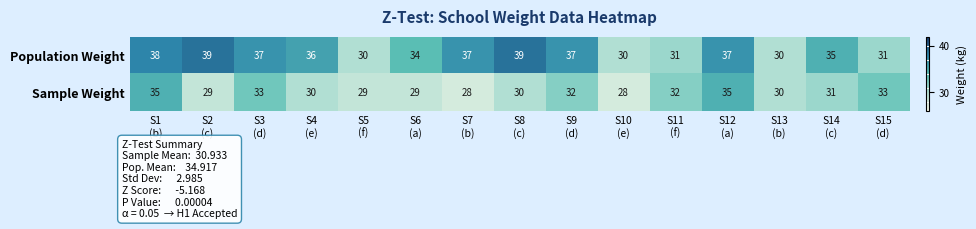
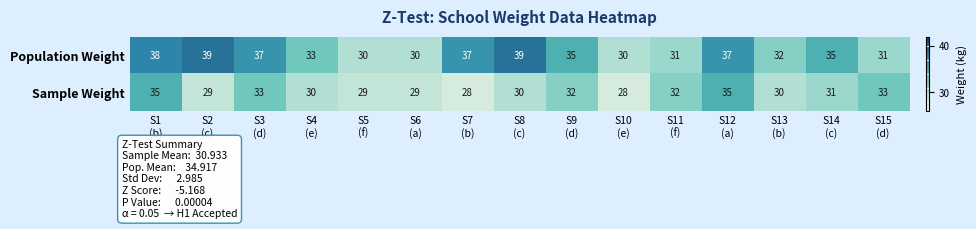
  {
    "Population Weight": {
      "S1 (b)": 38,
      "S2 (c)": 39,
      "S3 (d)": 37,
-     "S4 (e)": 36,
+     "S4 (e)": 33,
      "S5 (f)": 30,
-     "S6 (a)": 34,
+     "S6 (a)": 30,
      "S7 (b)": 37,
      "S8 (c)": 39,
-     "S9 (d)": 37,
+     "S9 (d)": 35,
      "S10 (e)": 30,
      "S11 (f)": 31,
      "S12 (a)": 37,
-     "S13 (b)": 30,
+     "S13 (b)": 32,
      "S14 (c)": 35,
      "S15 (d)": 31
    },
    "Sample Weight": {
      "S1 (b)": 35,
      "S2 (c)": 29,
      "S3 (d)": 33,
      "S4 (e)": 30,
      "S5 (f)": 29,
      "S6 (a)": 29,
      "S7 (b)": 28,
      "S8 (c)": 30,
      "S9 (d)": 32,
      "S10 (e)": 28,
      "S11 (f)": 32,
      "S12 (a)": 35,
      "S13 (b)": 30,
      "S14 (c)": 31,
      "S15 (d)": 33
    }
  }
